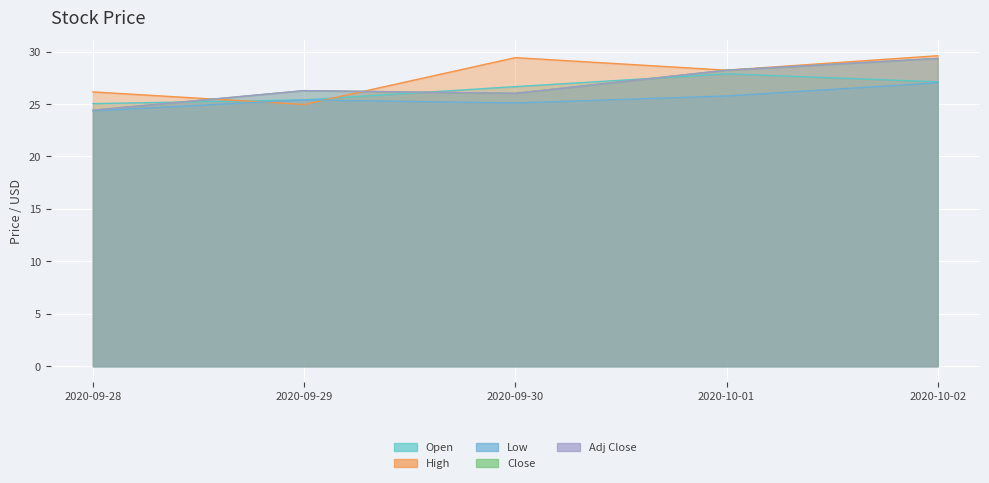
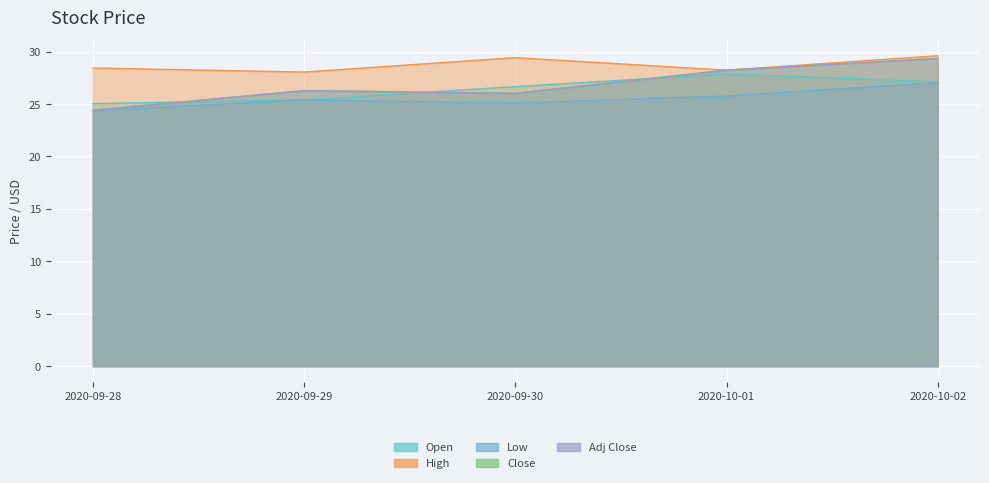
  {
    "High": {
-     "2020-09-28": 26.2,
-     "2020-09-29": 25.0,
+     "2020-09-28": 28.4,
+     "2020-09-29": 28.0,
      "2020-09-30": 29.4,
      "2020-10-02": 29.6
    }
  }
